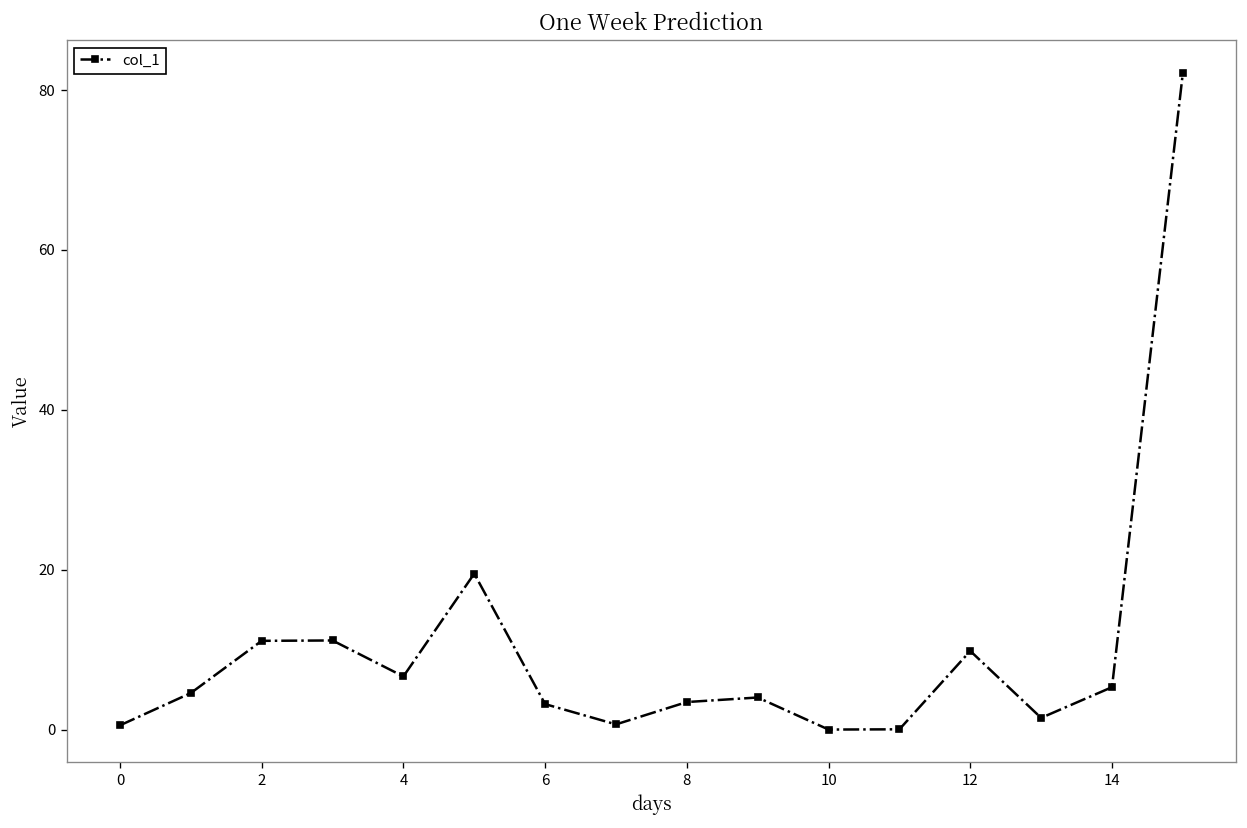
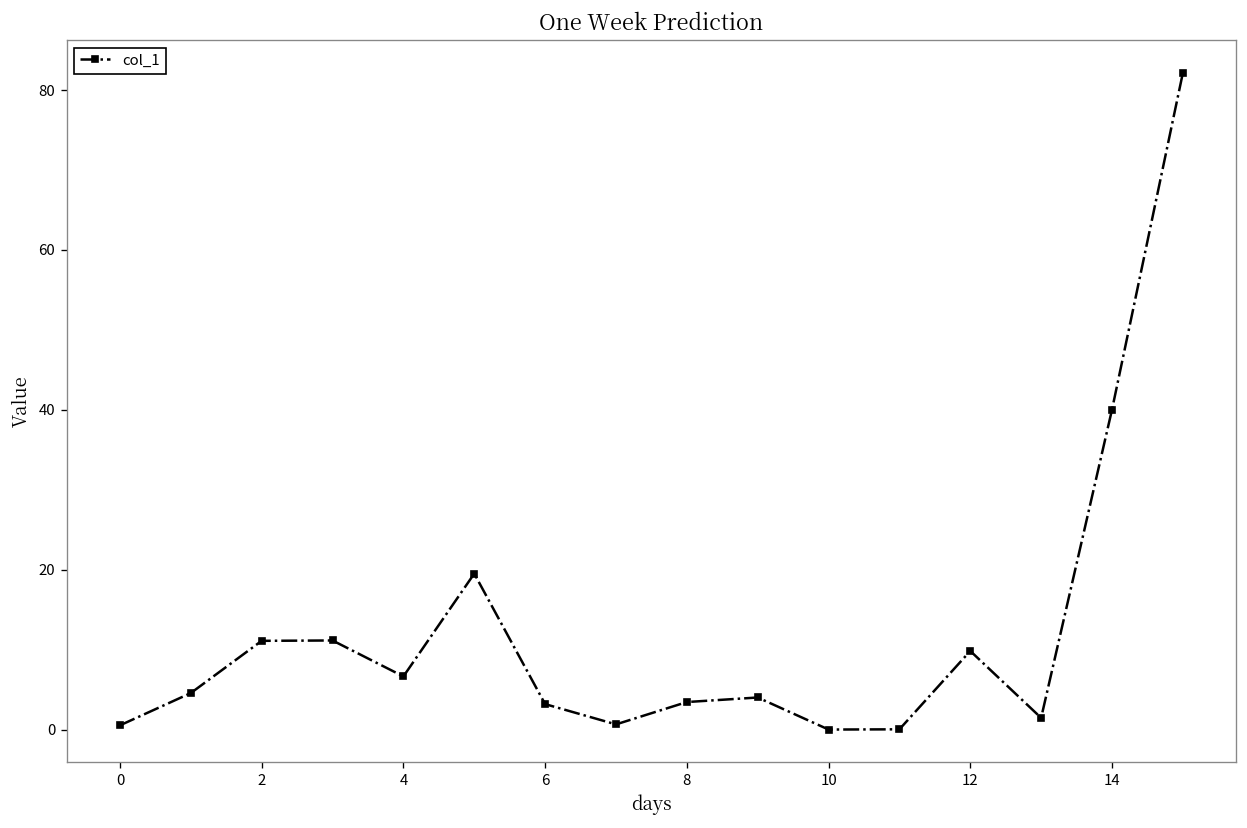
  {
    "0": 1,
    "2": 11,
    "4": 7,
    "6": 3,
    "8": 3,
    "10": 0,
    "12": 10,
-   "14": 5
+   "14": 40
  }
